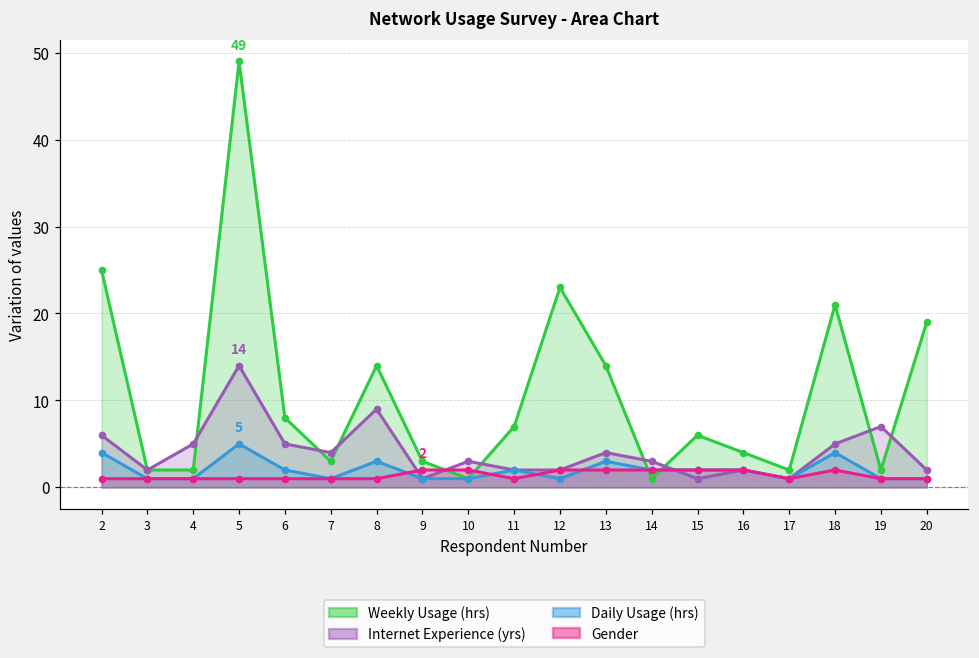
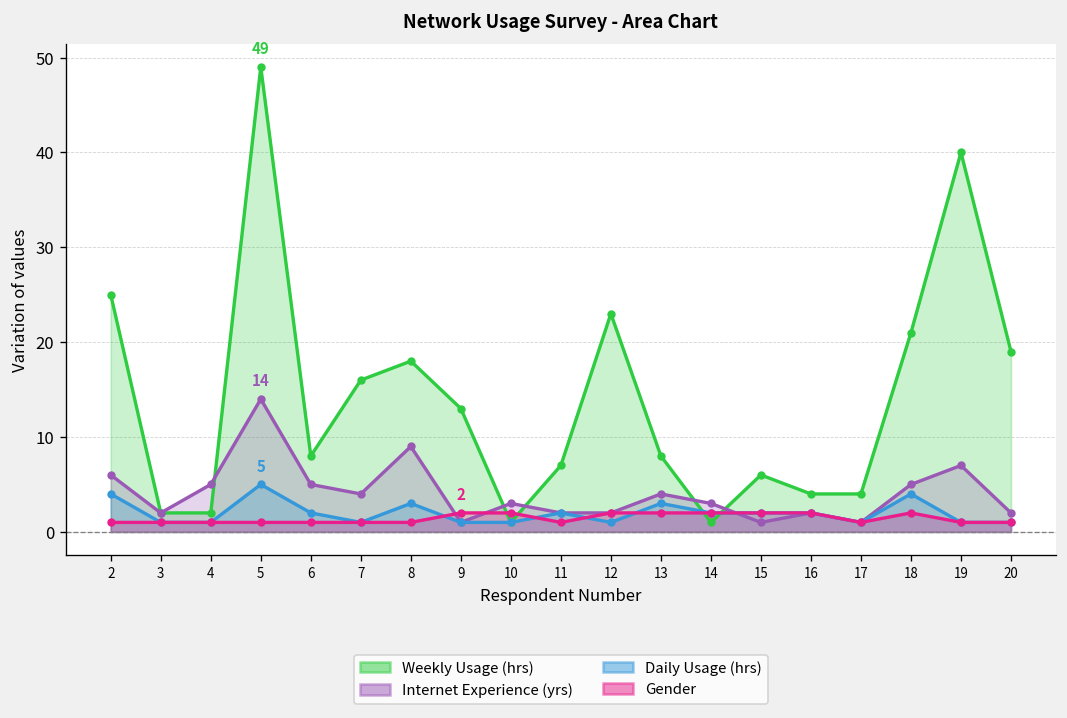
  {
    "Weekly Usage (hrs)": {
      "2": 25,
      "4": 2,
      "6": 8,
-     "7": 3,
-     "8": 14,
-     "9": 3,
+     "7": 16,
+     "8": 18,
+     "9": 13,
      "11": 7,
      "12": 23,
-     "13": 14,
+     "13": 8,
      "14": 1,
      "15": 6,
      "16": 4,
-     "17": 2,
+     "17": 4,
      "18": 21,
-     "19": 2,
+     "19": 40,
      "20": 19
    }
  }
